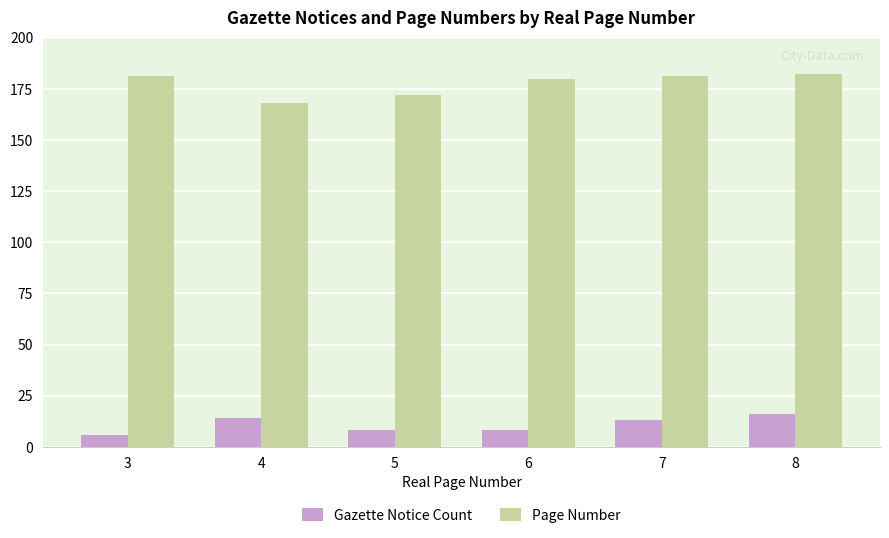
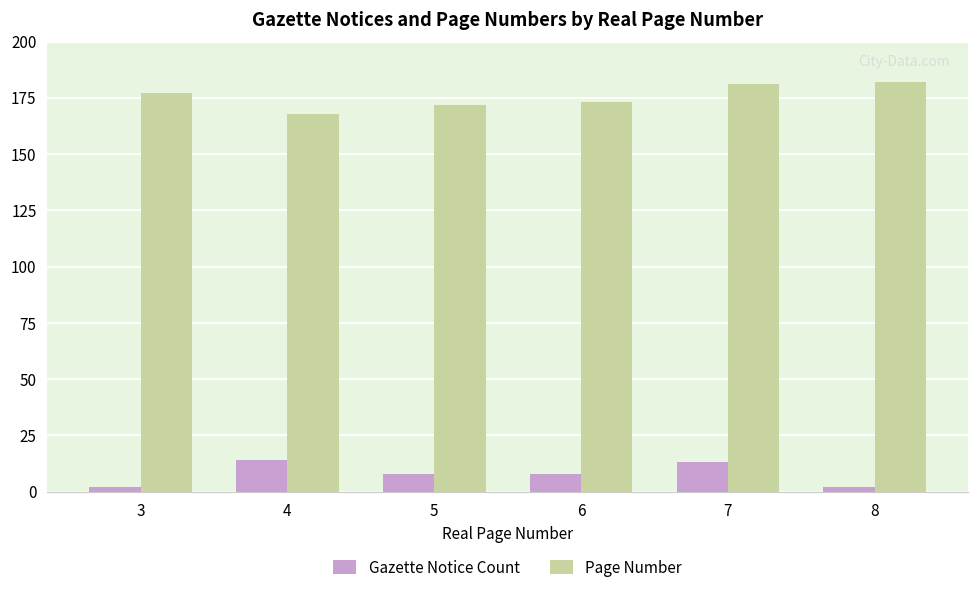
  {
    "Gazette Notice Count": {
-     "3": 6,
+     "3": 2,
      "4": 14,
      "5": 8,
      "6": 8,
      "7": 13,
-     "8": 16
+     "8": 2
    },
    "Page Number": {
-     "3": 181,
+     "3": 177,
      "4": 168,
      "5": 172,
-     "6": 180,
+     "6": 173,
      "7": 181,
      "8": 182
    }
  }
